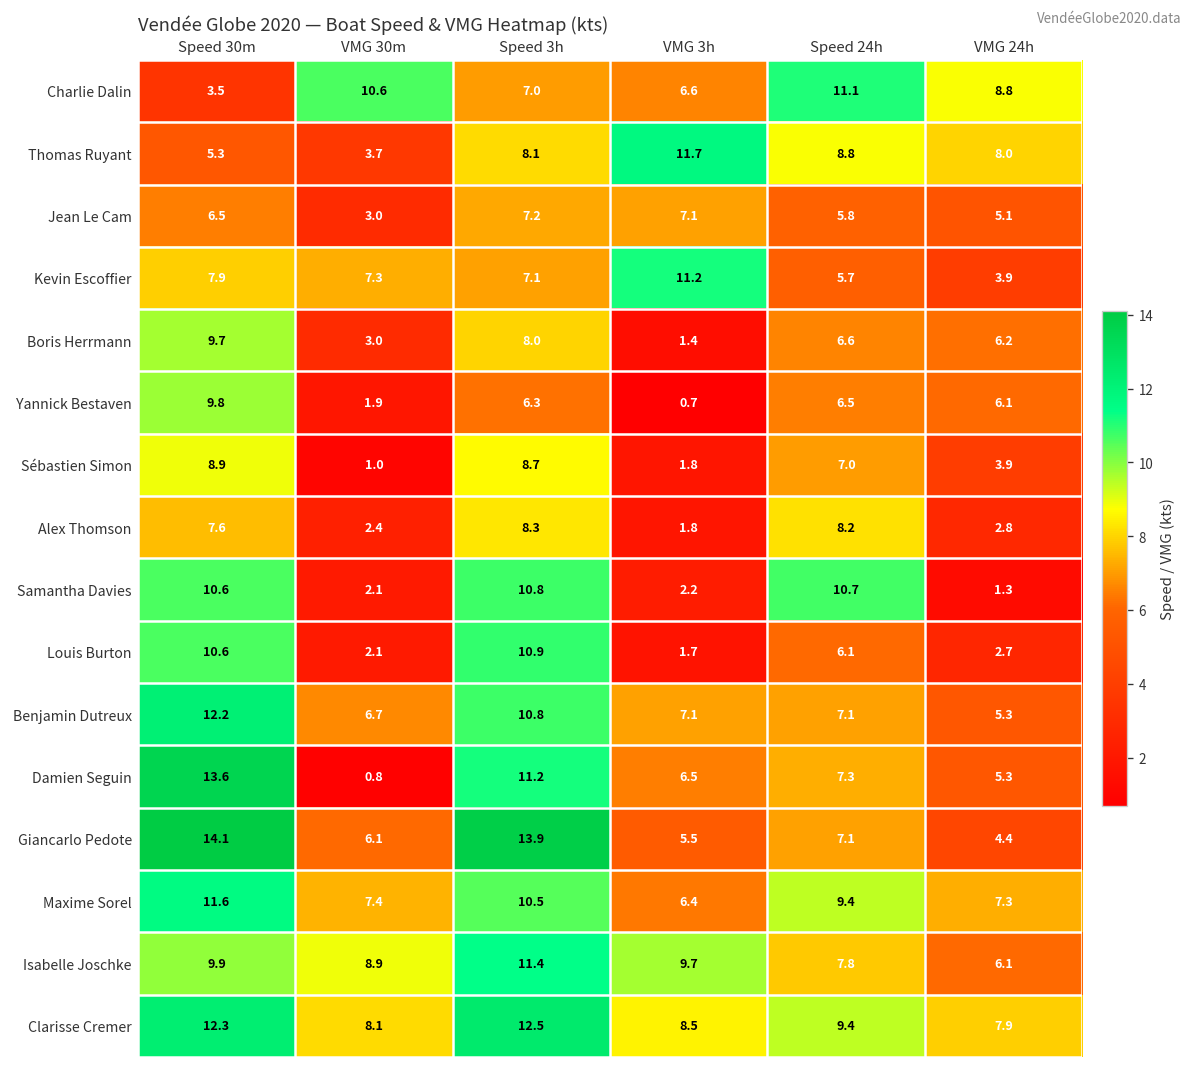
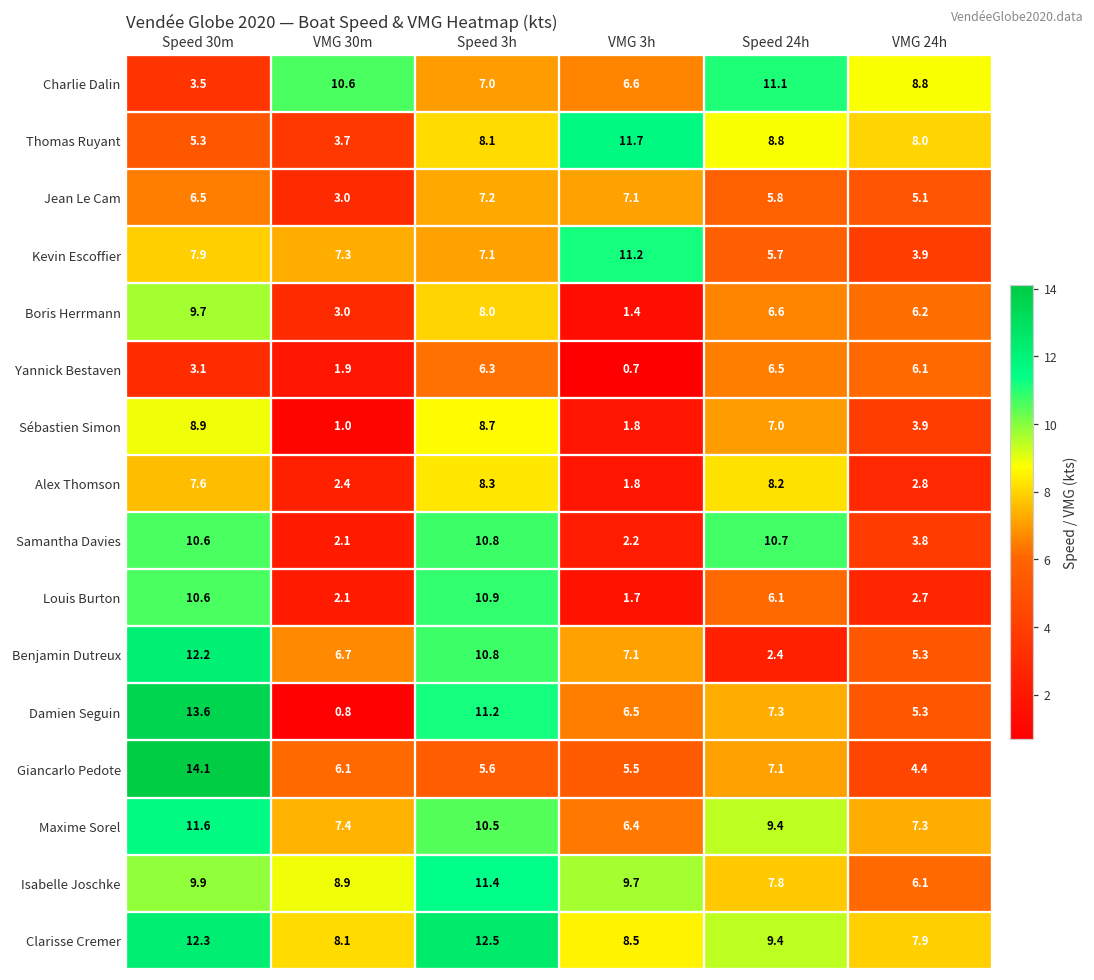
  {
    "Charlie Dalin": {
      "Speed 30m": 3.5,
      "VMG 30m": 10.6,
      "Speed 3h": 7.0,
      "VMG 3h": 6.6,
      "Speed 24h": 11.1,
      "VMG 24h": 8.8
    },
    "Thomas Ruyant": {
      "Speed 30m": 5.3,
      "VMG 30m": 3.7,
      "Speed 3h": 8.1,
      "VMG 3h": 11.7,
      "Speed 24h": 8.8,
      "VMG 24h": 8.0
    },
    "Jean Le Cam": {
      "Speed 30m": 6.5,
      "VMG 30m": 3.0,
      "Speed 3h": 7.2,
      "VMG 3h": 7.1,
      "Speed 24h": 5.8,
      "VMG 24h": 5.1
    },
    "Kevin Escoffier": {
      "Speed 30m": 7.9,
      "VMG 30m": 7.3,
      "Speed 3h": 7.1,
      "VMG 3h": 11.2,
      "Speed 24h": 5.7,
      "VMG 24h": 3.9
    },
    "Boris Herrmann": {
      "Speed 30m": 9.7,
      "VMG 30m": 3.0,
      "Speed 3h": 8.0,
      "VMG 3h": 1.4,
      "Speed 24h": 6.6,
      "VMG 24h": 6.2
    },
    "Yannick Bestaven": {
-     "Speed 30m": 9.8,
+     "Speed 30m": 3.1,
      "VMG 30m": 1.9,
      "Speed 3h": 6.3,
      "VMG 3h": 0.7,
      "Speed 24h": 6.5,
      "VMG 24h": 6.1
    },
    "Sébastien Simon": {
      "Speed 30m": 8.9,
      "VMG 30m": 1.0,
      "Speed 3h": 8.7,
      "VMG 3h": 1.8,
      "Speed 24h": 7.0,
      "VMG 24h": 3.9
    },
    "Alex Thomson": {
      "Speed 30m": 7.6,
      "VMG 30m": 2.4,
      "Speed 3h": 8.3,
      "VMG 3h": 1.8,
      "Speed 24h": 8.2,
      "VMG 24h": 2.8
    },
    "Samantha Davies": {
      "Speed 30m": 10.6,
      "VMG 30m": 2.1,
      "Speed 3h": 10.8,
      "VMG 3h": 2.2,
      "Speed 24h": 10.7,
-     "VMG 24h": 1.3
+     "VMG 24h": 3.8
    },
    "Louis Burton": {
      "Speed 30m": 10.6,
      "VMG 30m": 2.1,
      "Speed 3h": 10.9,
      "VMG 3h": 1.7,
      "Speed 24h": 6.1,
      "VMG 24h": 2.7
    },
    "Benjamin Dutreux": {
      "Speed 30m": 12.2,
      "VMG 30m": 6.7,
      "Speed 3h": 10.8,
      "VMG 3h": 7.1,
-     "Speed 24h": 7.1,
+     "Speed 24h": 2.4,
      "VMG 24h": 5.3
    },
    "Damien Seguin": {
      "Speed 30m": 13.6,
      "VMG 30m": 0.8,
      "Speed 3h": 11.2,
      "VMG 3h": 6.5,
      "Speed 24h": 7.3,
      "VMG 24h": 5.3
    },
    "Giancarlo Pedote": {
      "Speed 30m": 14.1,
      "VMG 30m": 6.1,
-     "Speed 3h": 13.9,
+     "Speed 3h": 5.6,
      "VMG 3h": 5.5,
      "Speed 24h": 7.1,
      "VMG 24h": 4.4
    },
    "Maxime Sorel": {
      "Speed 30m": 11.6,
      "VMG 30m": 7.4,
      "Speed 3h": 10.5,
      "VMG 3h": 6.4,
      "Speed 24h": 9.4,
      "VMG 24h": 7.3
    },
    "Isabelle Joschke": {
      "Speed 30m": 9.9,
      "VMG 30m": 8.9,
      "Speed 3h": 11.4,
      "VMG 3h": 9.7,
      "Speed 24h": 7.8,
      "VMG 24h": 6.1
    },
    "Clarisse Cremer": {
      "Speed 30m": 12.3,
      "VMG 30m": 8.1,
      "Speed 3h": 12.5,
      "VMG 3h": 8.5,
      "Speed 24h": 9.4,
      "VMG 24h": 7.9
    }
  }
